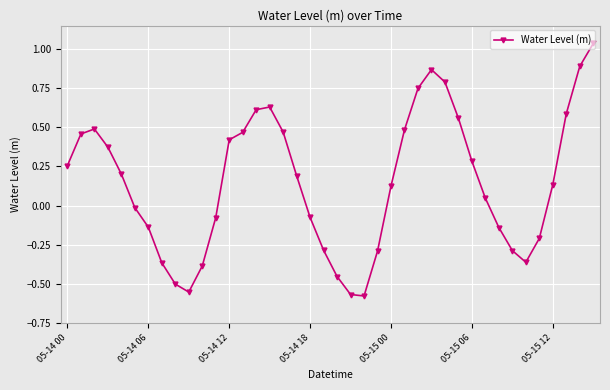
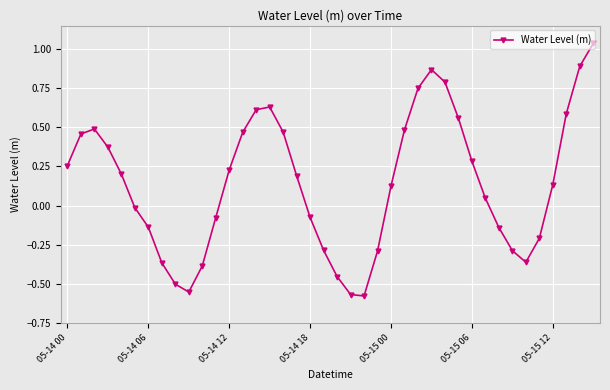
  {
    "05-14 00": 0.26,
    "05-14 06": -0.14,
-   "05-14 12": 0.42,
+   "05-14 12": 0.23,
    "05-14 18": -0.08,
    "05-15 00": 0.13,
    "05-15 06": 0.28,
    "05-15 12": 0.13
  }
